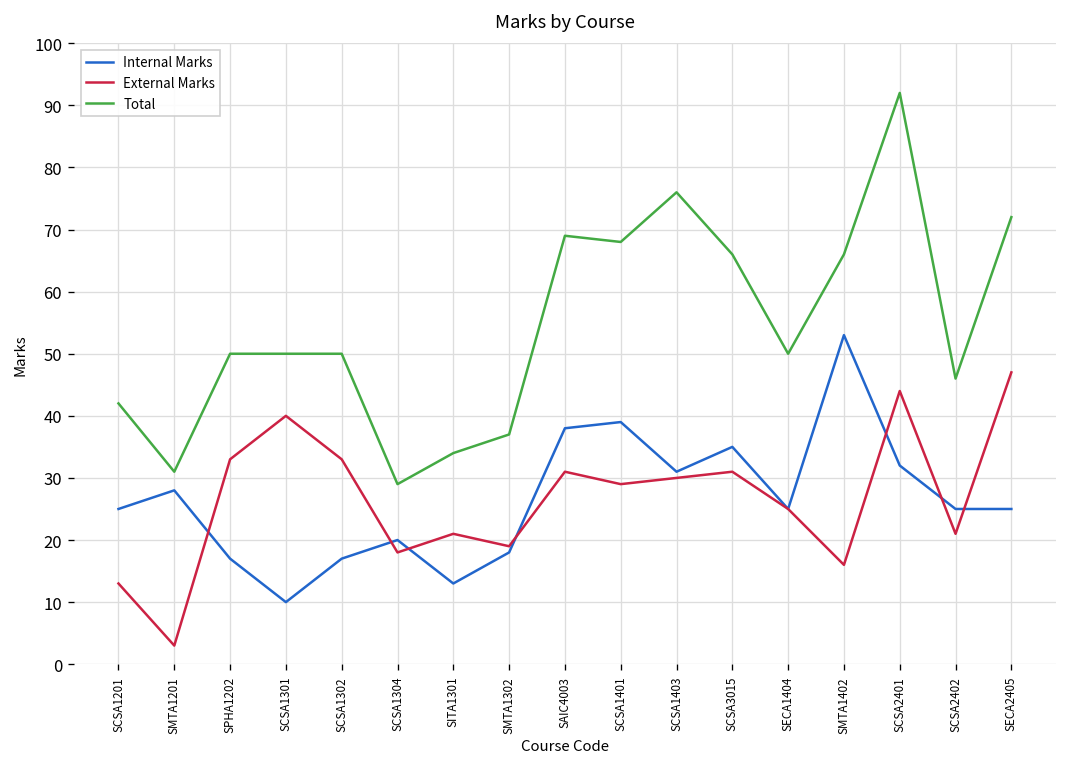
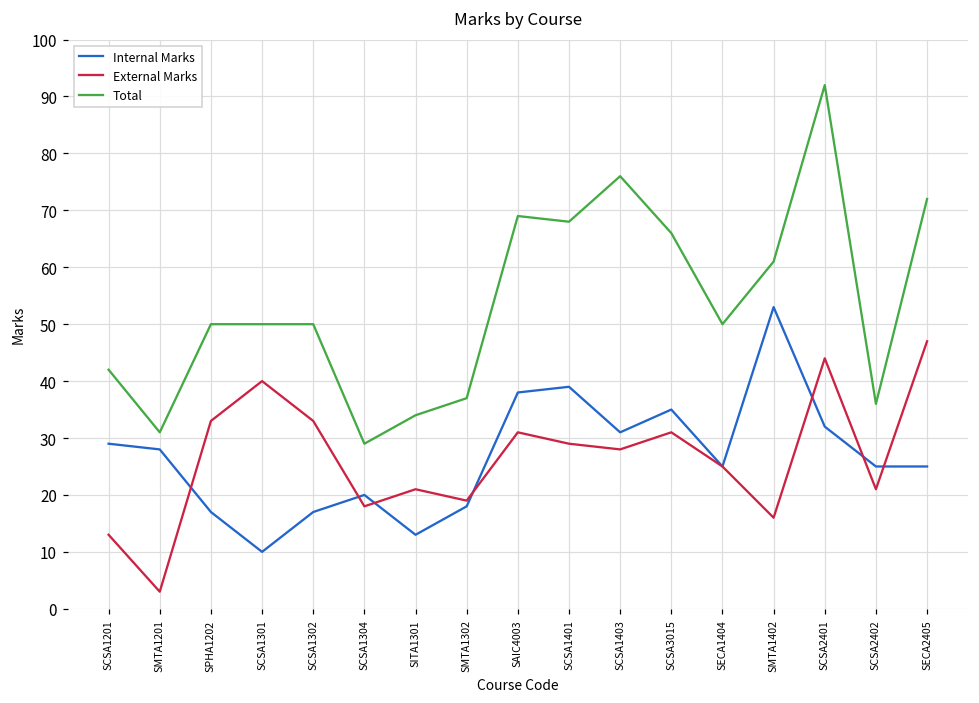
  {
    "Internal Marks": {
-     "SCSA1201": 25,
+     "SCSA1201": 29,
      "SMTA1201": 28,
      "SPHA1202": 17,
      "SCSA1301": 10,
      "SCSA1302": 17,
      "SCSA1304": 20,
      "SITA1301": 13,
      "SMTA1302": 18,
      "SAIC4003": 38,
      "SCSA1401": 39,
      "SCSA1403": 31,
      "SCSA3015": 35,
      "SMTA1402": 53,
      "SCSA2401": 32,
      "SCSA2402": 25,
      "SECA2405": 25
    },
    "External Marks": {
      "SCSA1201": 13,
      "SMTA1201": 3,
      "SPHA1202": 33,
      "SCSA1301": 40,
      "SCSA1302": 33,
      "SCSA1304": 18,
      "SITA1301": 21,
      "SMTA1302": 19,
      "SAIC4003": 31,
      "SCSA1401": 29,
-     "SCSA1403": 30,
+     "SCSA1403": 28,
      "SCSA3015": 31,
      "SMTA1402": 16,
      "SCSA2401": 44,
      "SCSA2402": 21,
      "SECA2405": 47
    },
    "Total": {
      "SCSA1201": 42,
      "SMTA1201": 31,
      "SPHA1202": 50,
      "SCSA1301": 50,
      "SCSA1302": 50,
      "SCSA1304": 29,
      "SITA1301": 34,
      "SMTA1302": 37,
      "SAIC4003": 69,
      "SCSA1401": 68,
      "SCSA1403": 76,
      "SCSA3015": 66,
      "SECA1404": 50,
-     "SMTA1402": 66,
+     "SMTA1402": 61,
      "SCSA2401": 92,
-     "SCSA2402": 46,
+     "SCSA2402": 36,
      "SECA2405": 72
    }
  }
